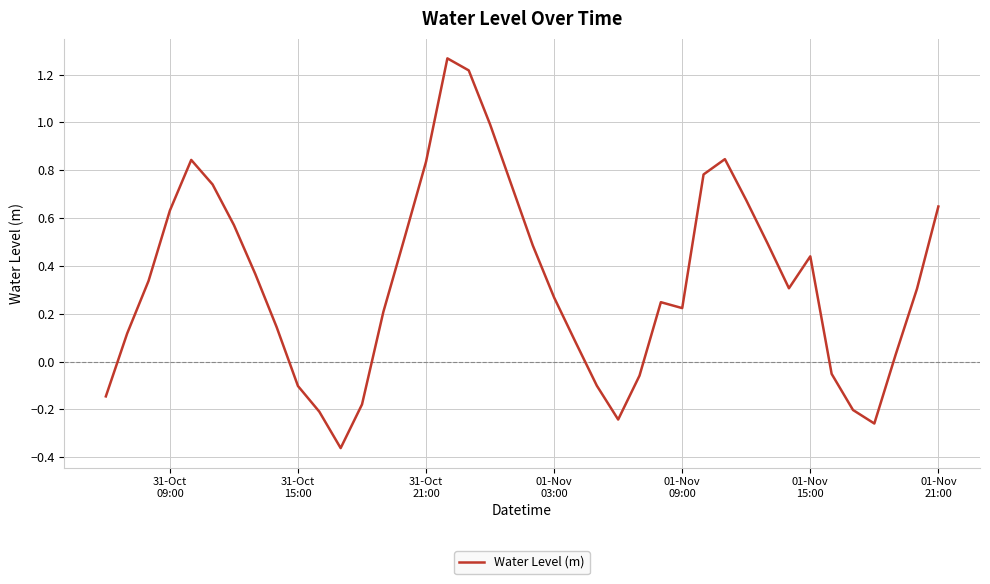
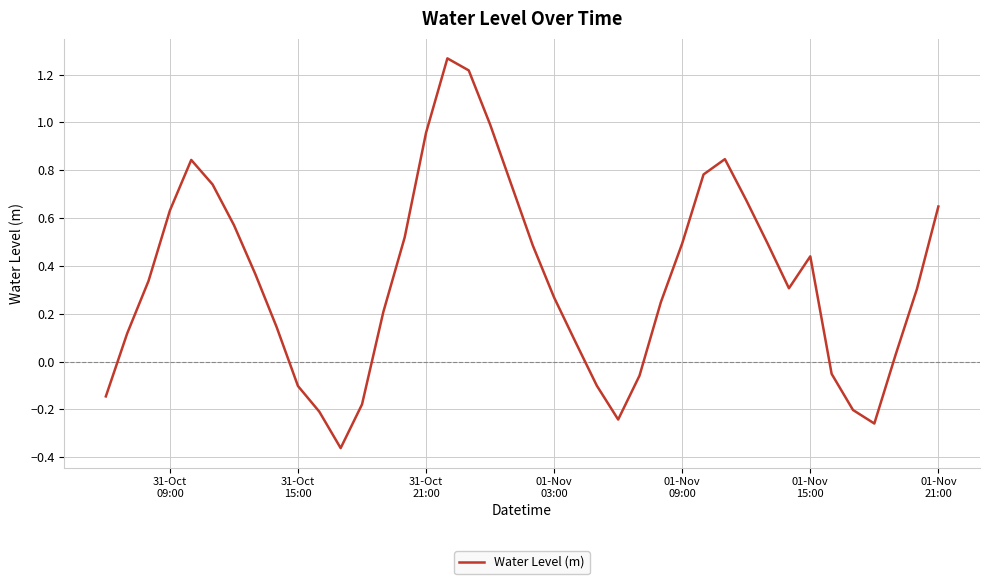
  {
    "31-Oct 09:00": 0.63,
    "31-Oct 15:00": -0.10,
-   "31-Oct 21:00": 0.84,
+   "31-Oct 21:00": 0.96,
    "01-Nov 03:00": 0.27,
-   "01-Nov 09:00": 0.22,
+   "01-Nov 09:00": 0.49,
    "01-Nov 15:00": 0.44,
    "01-Nov 21:00": 0.65
  }
